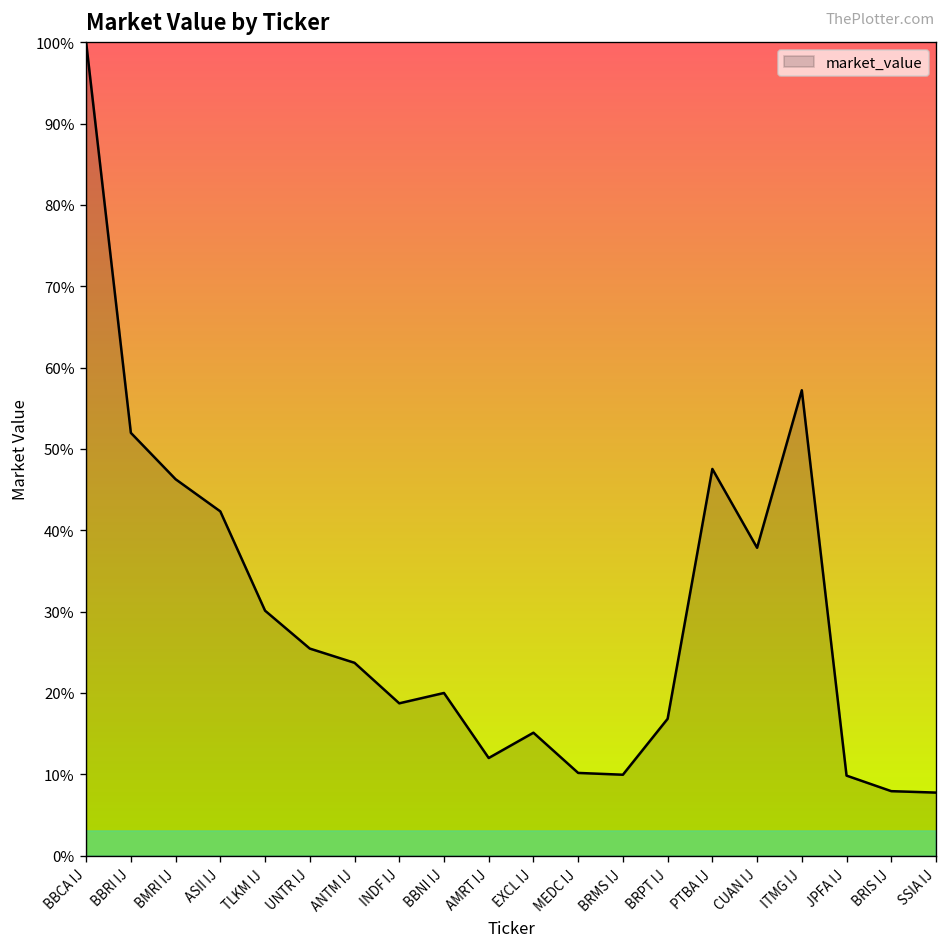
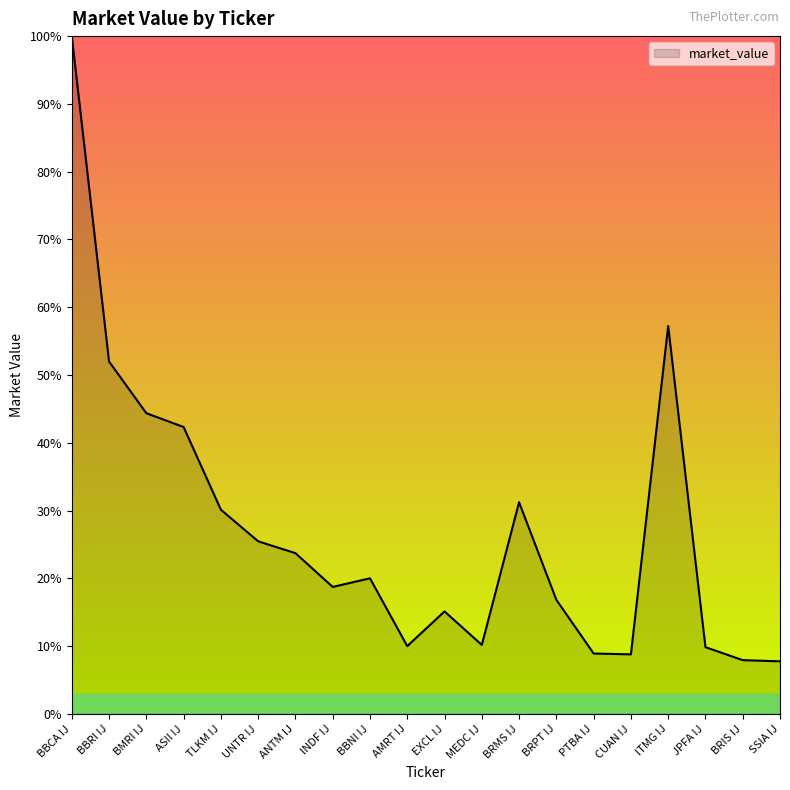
  {
    "BBCA IJ": "100%",
    "BBRI IJ": "52%",
-   "BMRI IJ": "46%",
+   "BMRI IJ": "44%",
    "ASII IJ": "42%",
    "TLKM IJ": "30%",
    "UNTR IJ": "25%",
    "ANTM IJ": "24%",
    "INDF IJ": "19%",
    "BBNI IJ": "20%",
-   "AMRT IJ": "12%",
+   "AMRT IJ": "10%",
    "EXCL IJ": "15%",
    "MEDC IJ": "10%",
-   "BRMS IJ": "10%",
+   "BRMS IJ": "31%",
    "BRPT IJ": "17%",
-   "PTBA IJ": "48%",
-   "CUAN IJ": "38%",
+   "PTBA IJ": "9%",
+   "CUAN IJ": "9%",
    "ITMG IJ": "57%",
    "JPFA IJ": "10%",
    "BRIS IJ": "8%",
    "SSIA IJ": "8%"
  }
